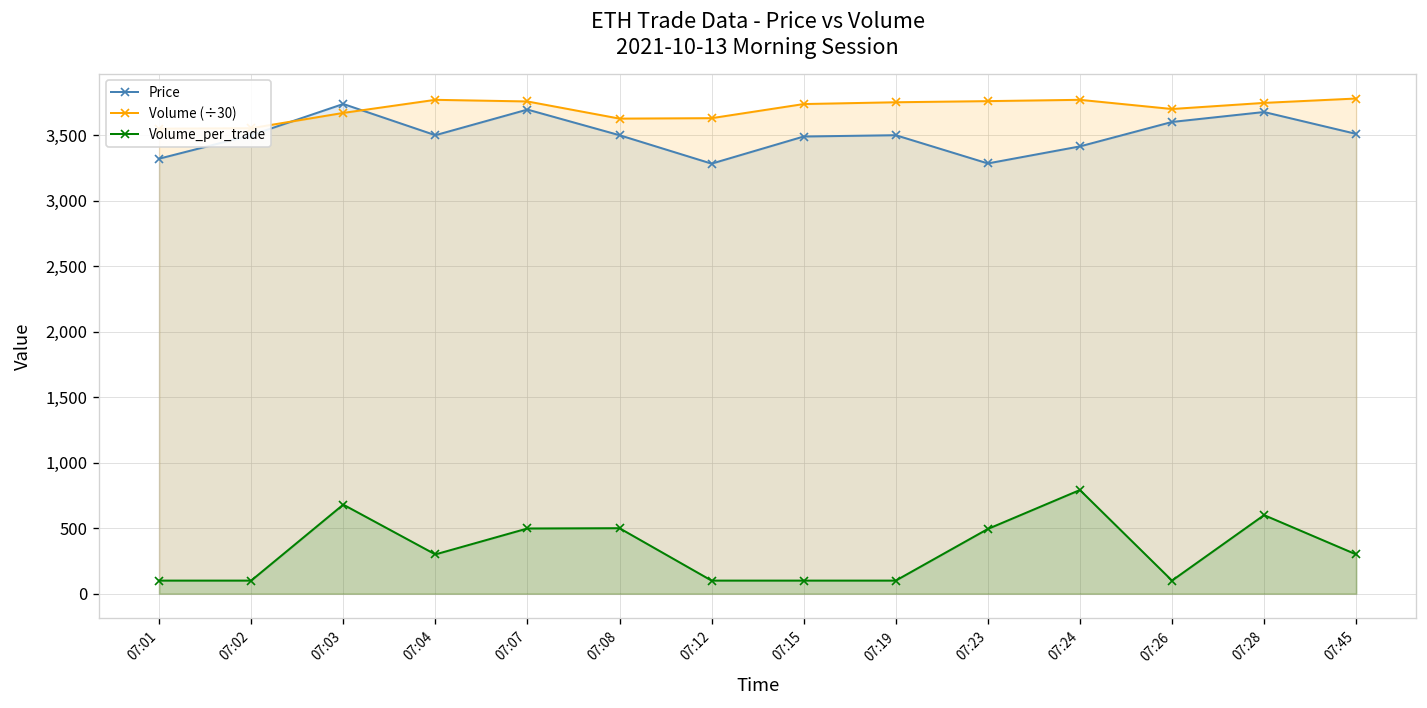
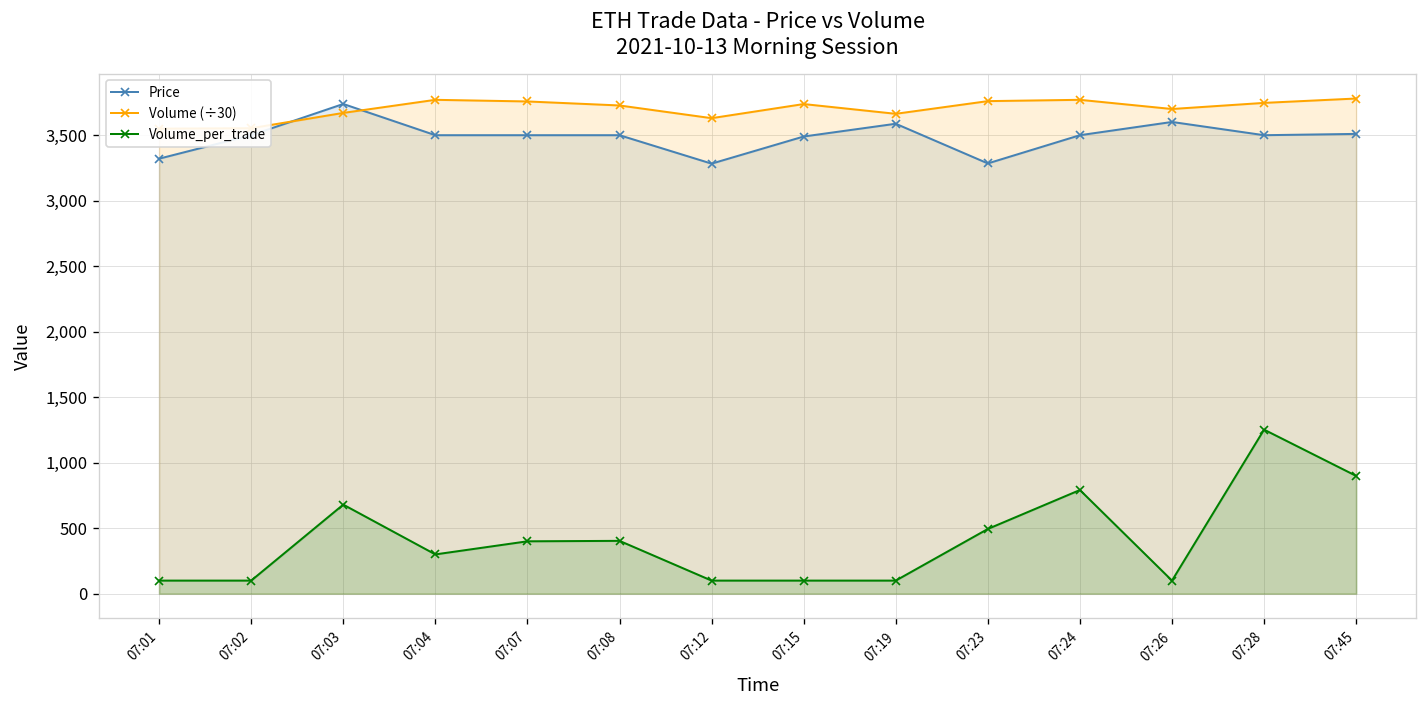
  {
    "Price": {
      "07:01": "3,320",
      "07:03": "3,740",
      "07:04": "3,500",
-     "07:07": "3,700",
+     "07:07": "3,500",
      "07:08": "3,500",
      "07:12": "3,280",
      "07:15": "3,490",
-     "07:19": "3,500",
+     "07:19": "3,590",
      "07:23": "3,280",
-     "07:24": "3,410",
+     "07:24": "3,500",
      "07:26": "3,600",
-     "07:28": "3,680",
+     "07:28": "3,500",
      "07:45": "3,510"
    },
    "Volume (÷30)": {
      "07:03": "3,670",
      "07:04": "3,770",
      "07:07": "3,760",
-     "07:08": "3,630",
+     "07:08": "3,730",
      "07:12": "3,630",
      "07:15": "3,740",
-     "07:19": "3,750",
+     "07:19": "3,660",
      "07:23": "3,760",
      "07:24": "3,770",
      "07:26": "3,700",
      "07:28": "3,750",
      "07:45": "3,780"
    },
    "Volume_per_trade": {
      "07:01": "100",
      "07:02": "100",
      "07:03": "680",
      "07:04": "300",
-     "07:07": "500",
-     "07:08": "500",
+     "07:07": "400",
+     "07:08": "400",
      "07:12": "100",
      "07:15": "100",
      "07:19": "100",
      "07:23": "490",
      "07:24": "790",
      "07:26": "100",
-     "07:28": "600",
-     "07:45": "300"
+     "07:28": "1,250",
+     "07:45": "900"
    }
  }
